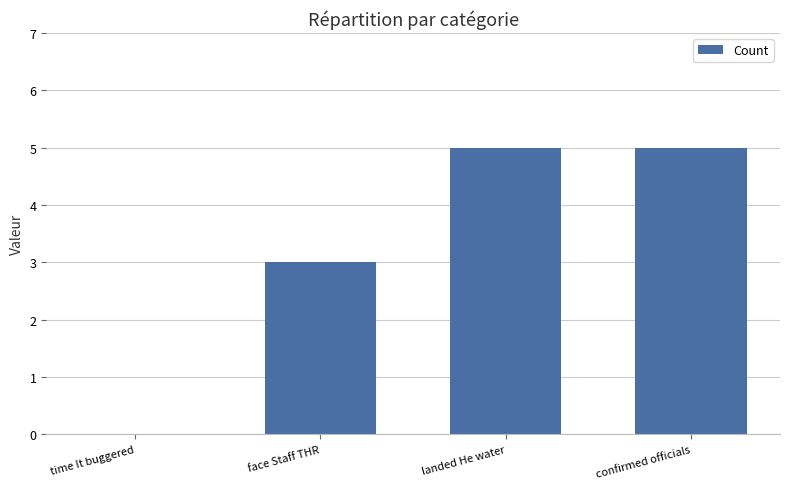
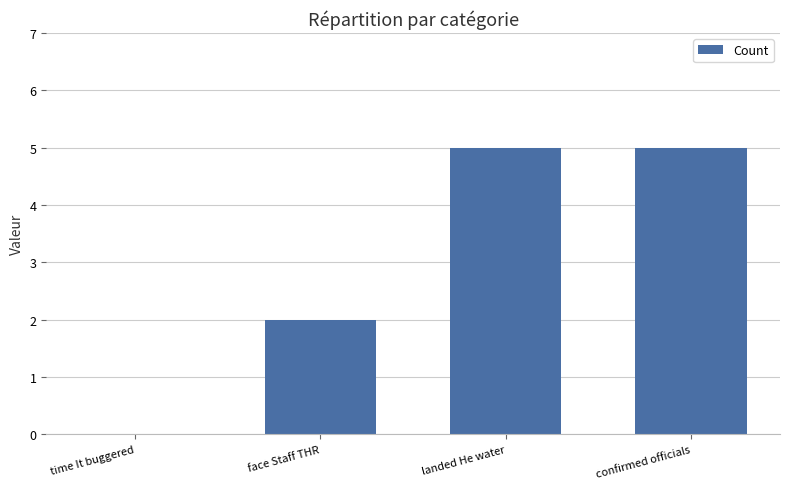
  {
    "time It buggered": 0,
-   "face Staff THR": 3,
+   "face Staff THR": 2,
    "confirmed officials": 5
  }
